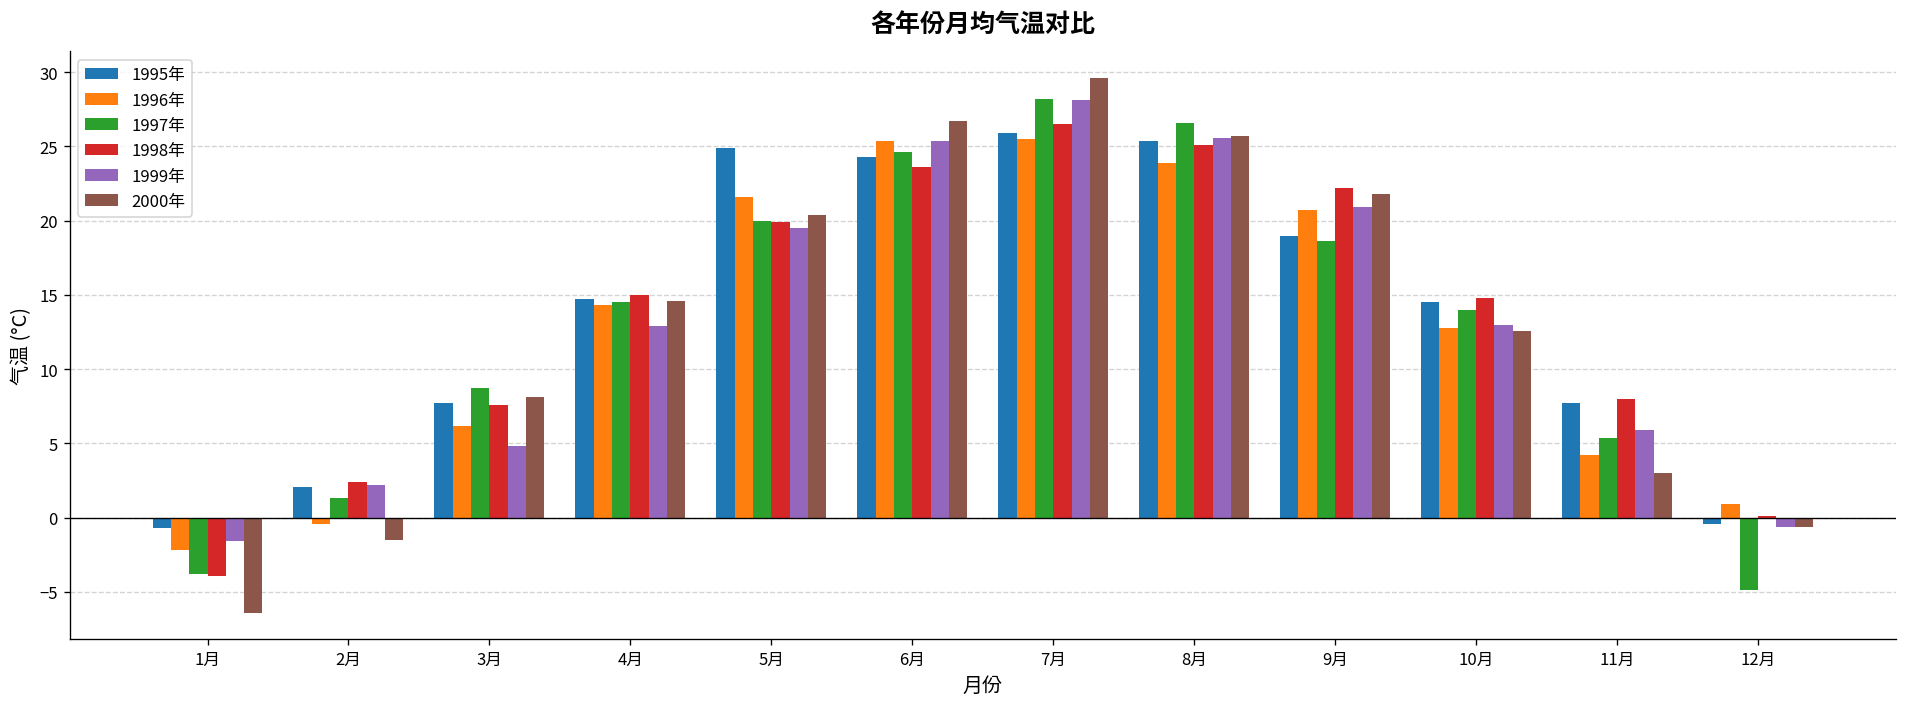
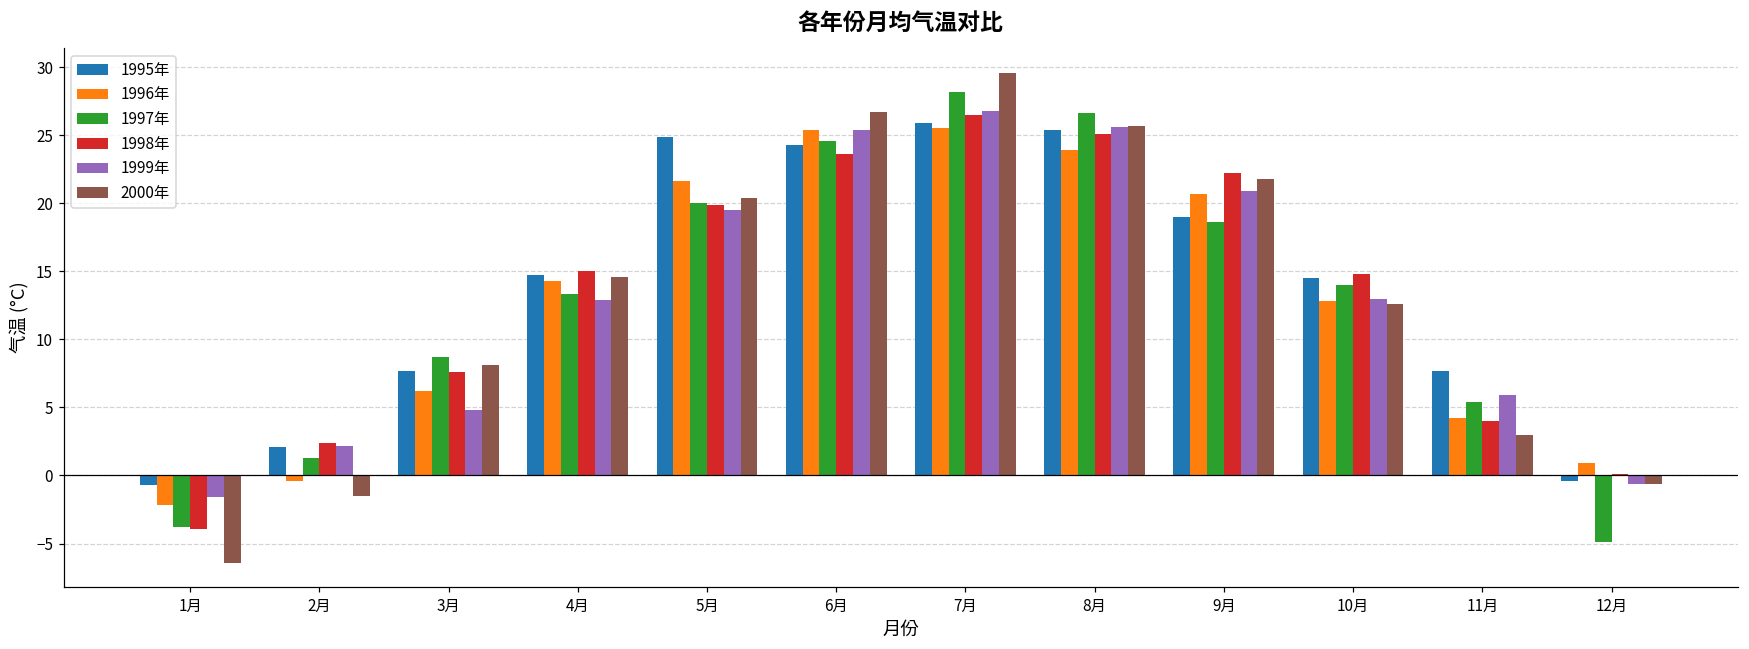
  {
    "1995年": {
      "1月": -0.7,
      "2月": 2.1,
      "3月": 7.7,
      "4月": 14.7,
      "5月": 24.9,
      "6月": 24.3,
      "7月": 25.9,
      "8月": 25.4,
      "9月": 19.0,
      "10月": 14.5,
      "11月": 7.7,
      "12月": -0.4
    },
    "1996年": {
      "1月": -2.2,
      "2月": -0.4,
      "3月": 6.2,
      "4月": 14.3,
      "5月": 21.6,
      "6月": 25.4,
      "7月": 25.5,
      "8月": 23.9,
      "9月": 20.7,
      "10月": 12.8,
      "11月": 4.2,
      "12月": 0.9
    },
    "1997年": {
      "1月": -3.8,
      "2月": 1.3,
      "3月": 8.7,
-     "4月": 14.5,
+     "4月": 13.3,
      "5月": 20.0,
      "6月": 24.6,
      "7月": 28.2,
      "8月": 26.6,
      "9月": 18.6,
      "10月": 14.0,
      "11月": 5.4,
      "12月": -4.9
    },
    "1998年": {
      "1月": -4,
      "2月": 2.4,
      "3月": 7.6,
      "4月": 15,
      "5月": 20,
      "6月": 23.6,
      "7月": 26.5,
      "8月": 25,
      "9月": 22,
      "10月": 15,
-     "11月": 8
+     "11月": 4
    },
    "1999年": {
      "1月": -1.6,
      "2月": 2.2,
      "3月": 4.8,
      "4月": 12.9,
      "5月": 19.5,
      "6月": 25.4,
-     "7月": 28.1,
+     "7月": 26.8,
      "8月": 25.6,
      "9月": 20.9,
      "10月": 13.0,
      "11月": 5.9,
      "12月": -0.6
    },
    "2000年": {
      "1月": -6.4,
      "2月": -1.5,
      "3月": 8.1,
      "4月": 14.6,
      "5月": 20.4,
      "6月": 26.7,
      "7月": 29.6,
      "8月": 25.7,
      "9月": 21.8,
      "10月": 12.6,
      "11月": 3.0,
      "12月": -0.6
    }
  }
